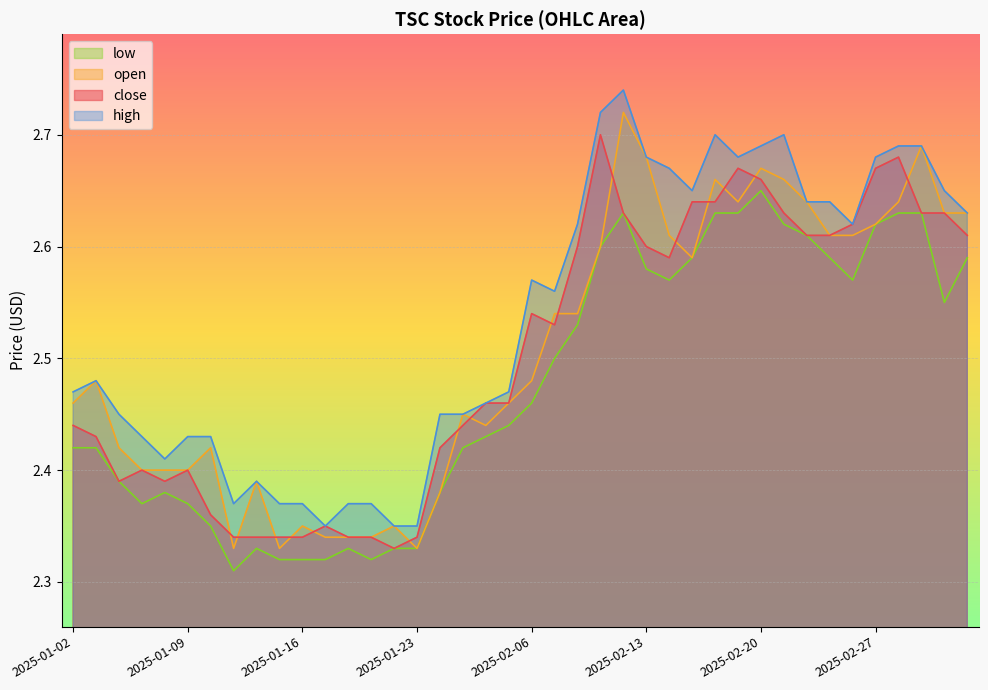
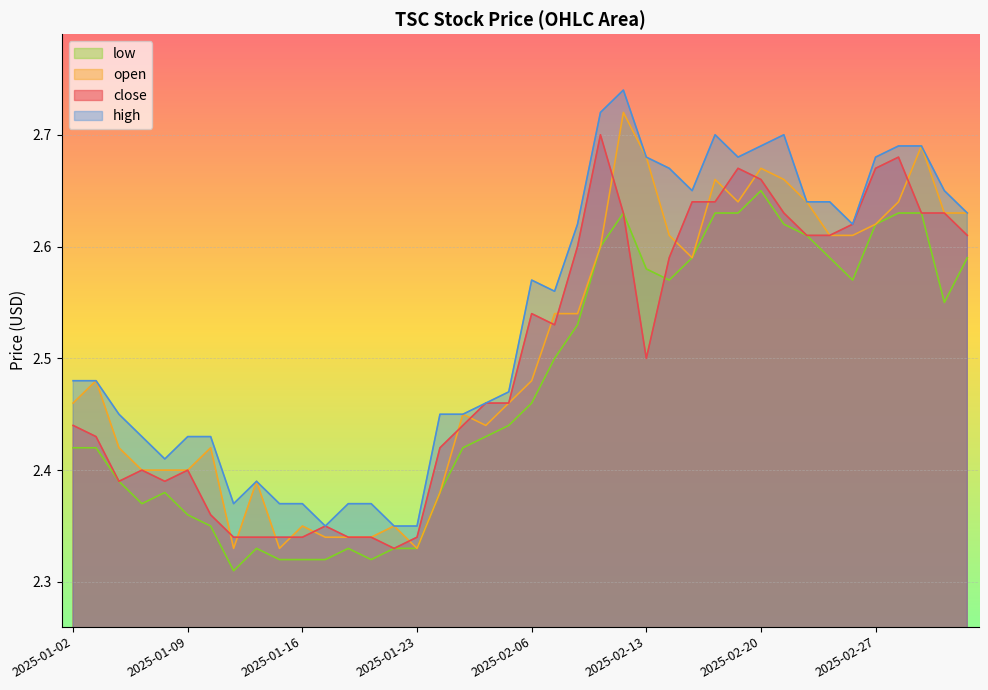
  {
    "low": {
      "2025-01-02": 2.42,
-     "2025-01-09": 2.37,
+     "2025-01-09": 2.36,
      "2025-01-16": 2.32,
      "2025-02-06": 2.46,
      "2025-02-13": 2.58,
      "2025-02-20": 2.65
    },
    "open": {
      "2025-01-02": 2.46,
      "2025-01-16": 2.35,
      "2025-02-06": 2.48,
      "2025-02-20": 2.67
    },
    "close": {
      "2025-01-02": 2.440,
      "2025-01-16": 2.340,
      "2025-01-23": 2.340,
      "2025-02-06": 2.540,
-     "2025-02-13": 2.6,
+     "2025-02-13": 2.5,
      "2025-02-20": 2.660,
      "2025-02-27": 2.670
    },
    "high": {
-     "2025-01-02": 2.47,
+     "2025-01-02": 2.48,
      "2025-01-09": 2.43,
      "2025-01-16": 2.37,
      "2025-01-23": 2.35,
      "2025-02-06": 2.57,
      "2025-02-20": 2.69,
      "2025-02-27": 2.68
    }
  }
